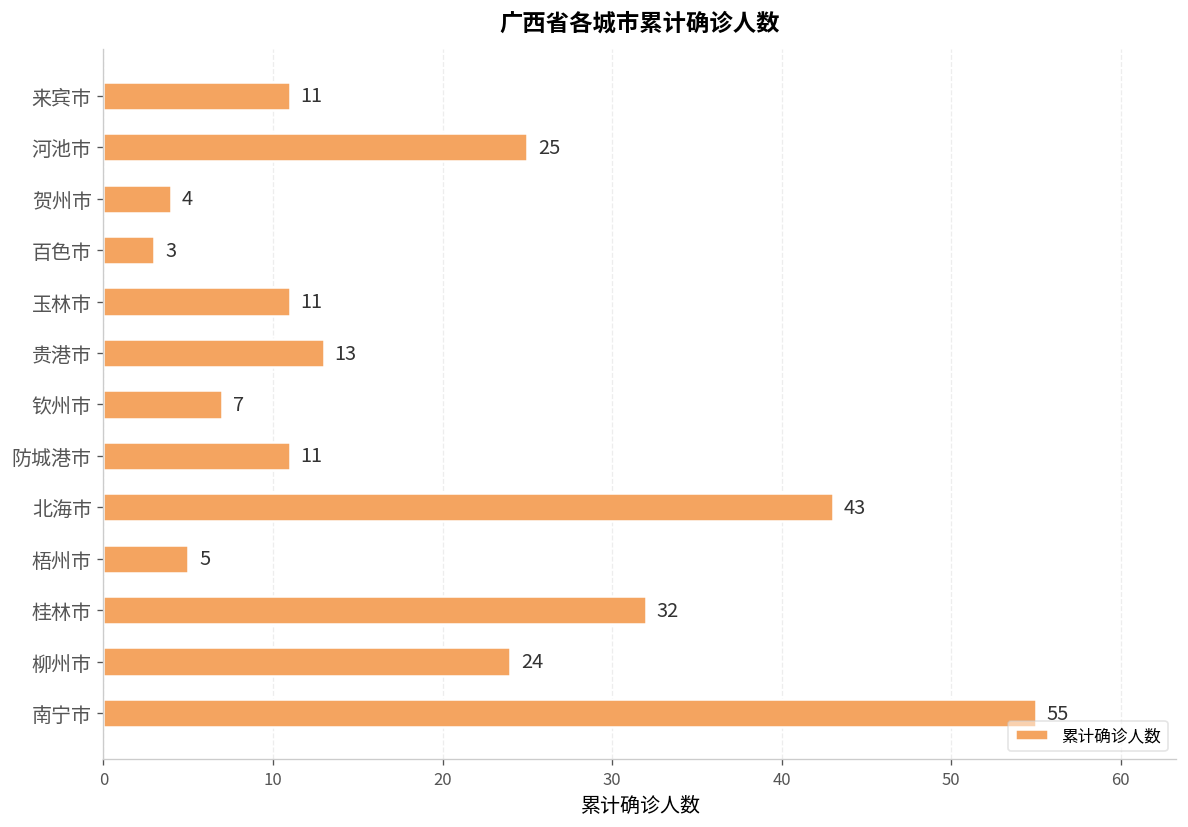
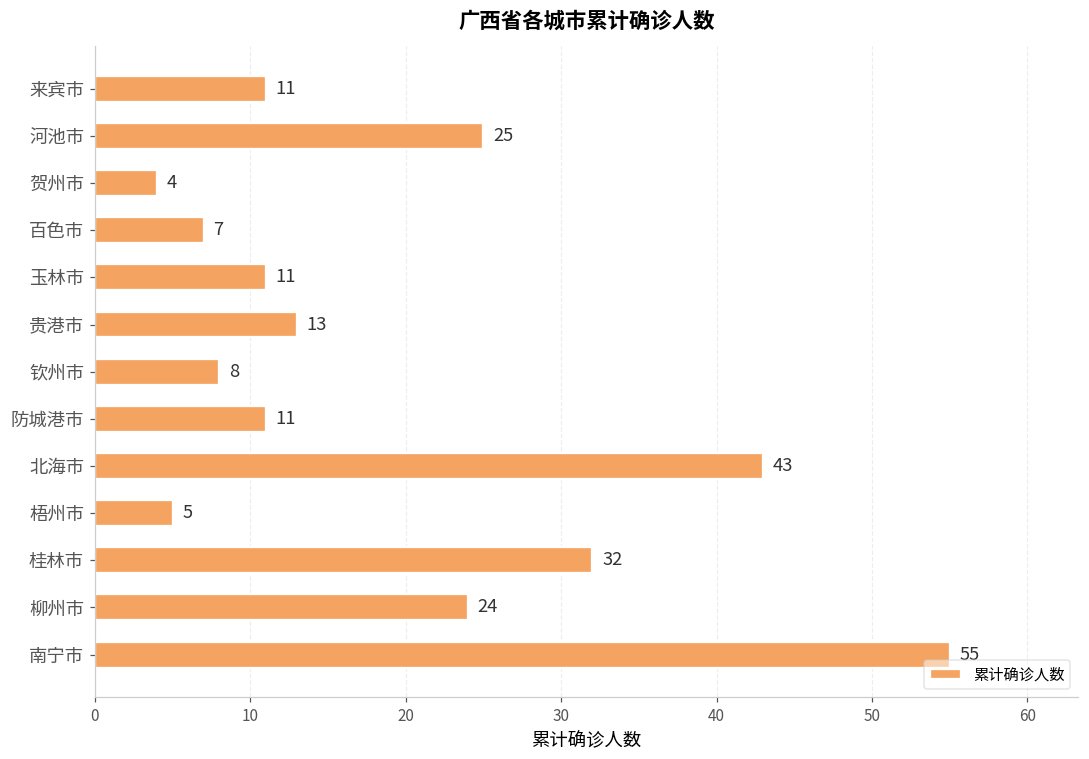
  {
    "来宾市": 11,
    "河池市": 25,
    "贺州市": 4,
-   "百色市": 3,
+   "百色市": 7,
    "玉林市": 11,
    "贵港市": 13,
-   "钦州市": 7,
+   "钦州市": 8,
    "防城港市": 11,
    "北海市": 43,
    "梧州市": 5,
    "桂林市": 32,
    "柳州市": 24
  }
